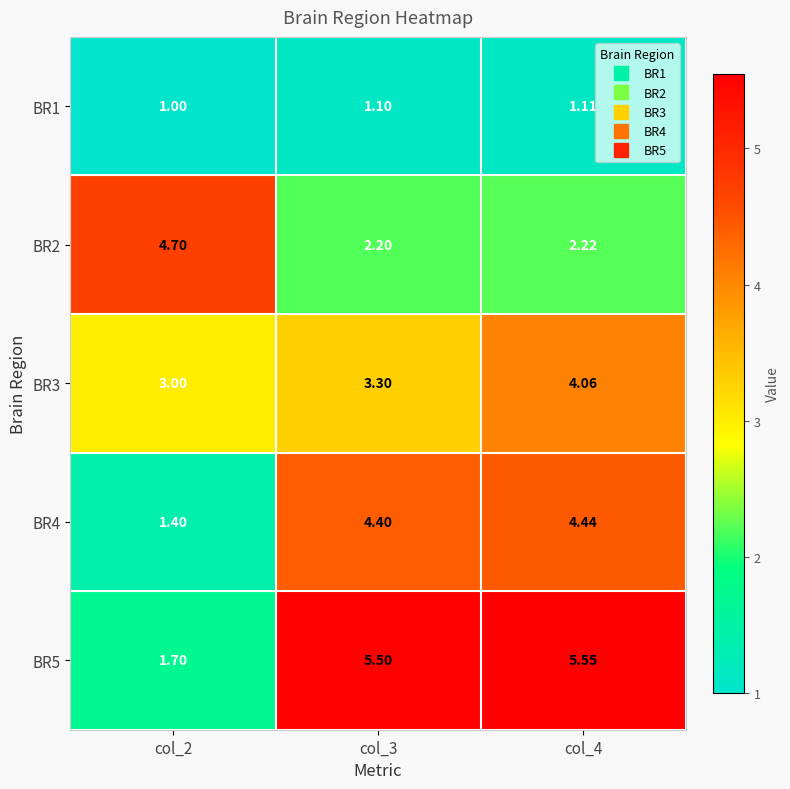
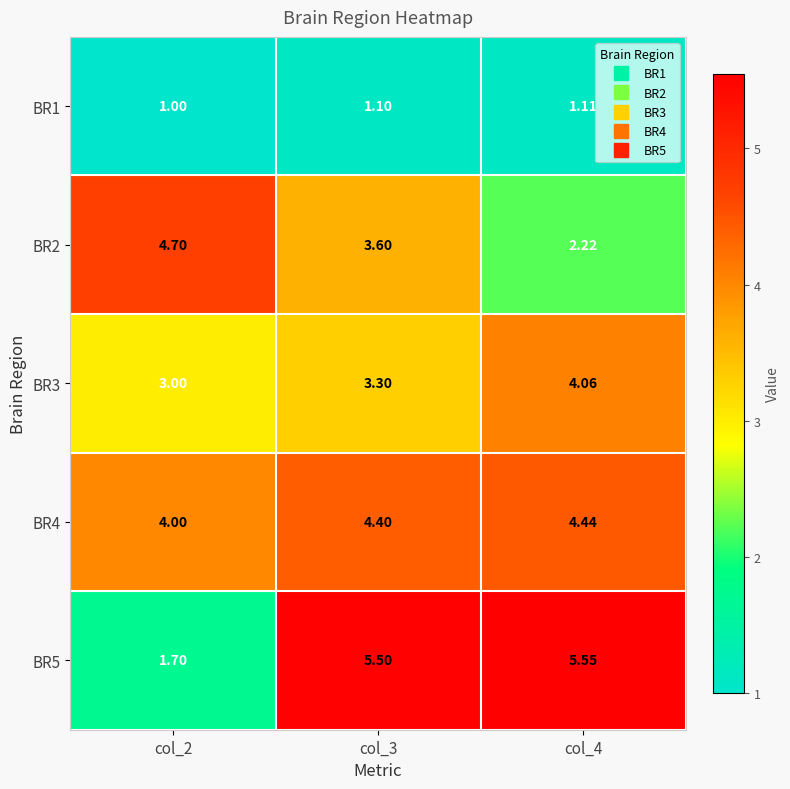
  {
    "BR1": {
      "col_2": 1.00,
      "col_3": 1.10
    },
    "BR2": {
      "col_2": 4.70,
-     "col_3": 2.20,
+     "col_3": 3.60,
      "col_4": 2.22
    },
    "BR3": {
      "col_2": 3.00,
      "col_3": 3.30,
      "col_4": 4.06
    },
    "BR4": {
-     "col_2": 1.40,
+     "col_2": 4.00,
      "col_3": 4.40,
      "col_4": 4.44
    },
    "BR5": {
      "col_2": 1.70,
      "col_3": 5.50,
      "col_4": 5.55
    }
  }
